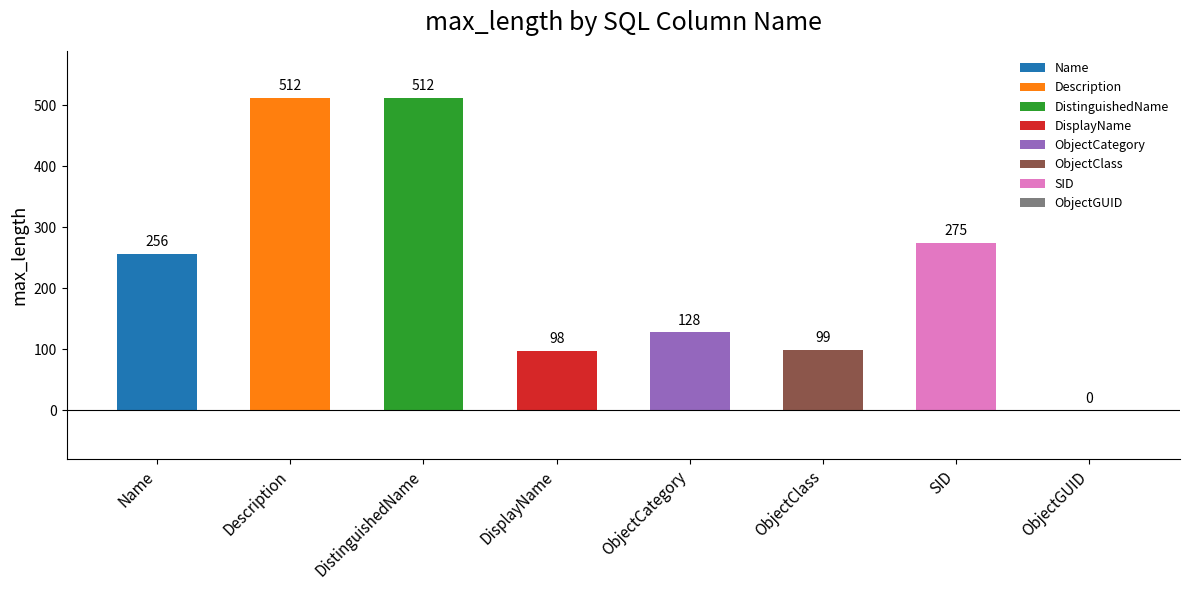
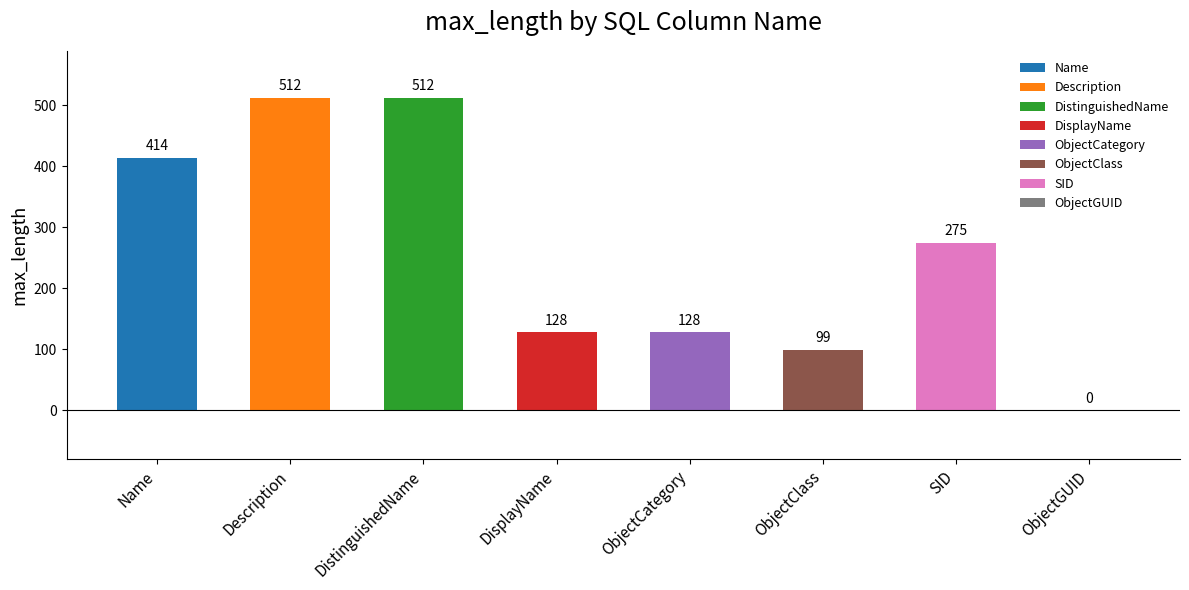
  {
-   "Name": 256,
+   "Name": 414,
    "Description": 512,
    "DistinguishedName": 512,
-   "DisplayName": 98,
+   "DisplayName": 128,
    "ObjectCategory": 128,
    "ObjectClass": 99,
    "SID": 275,
    "ObjectGUID": 0
  }
